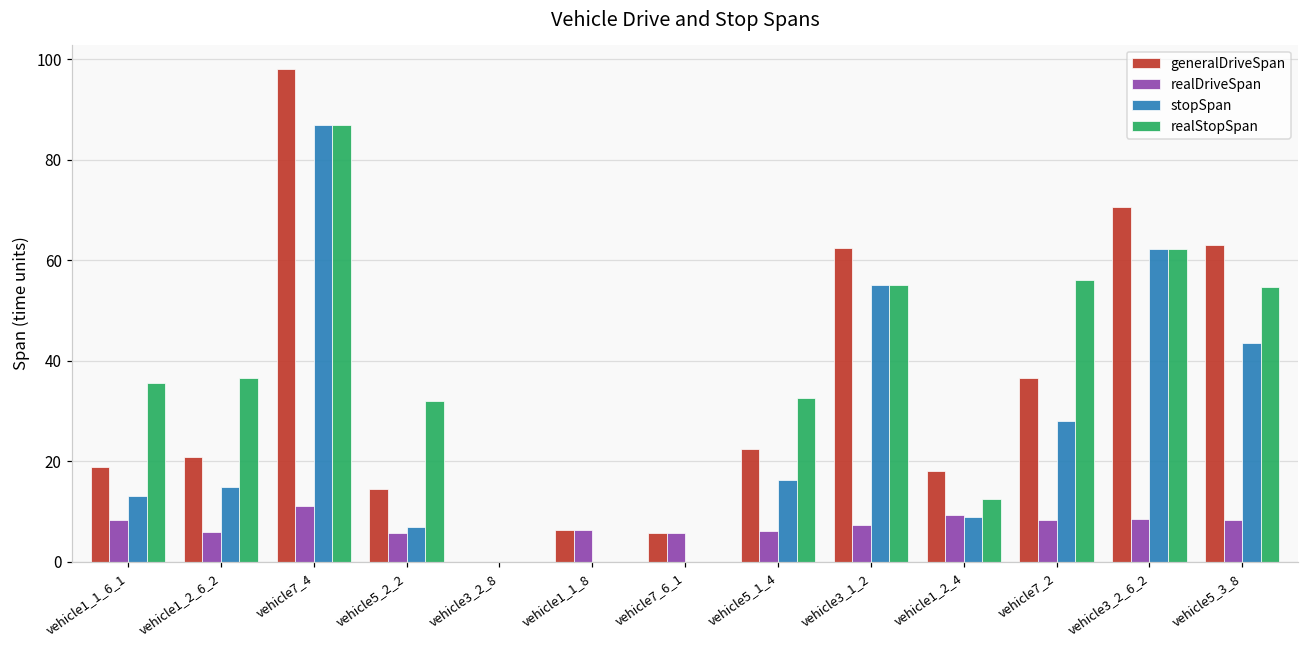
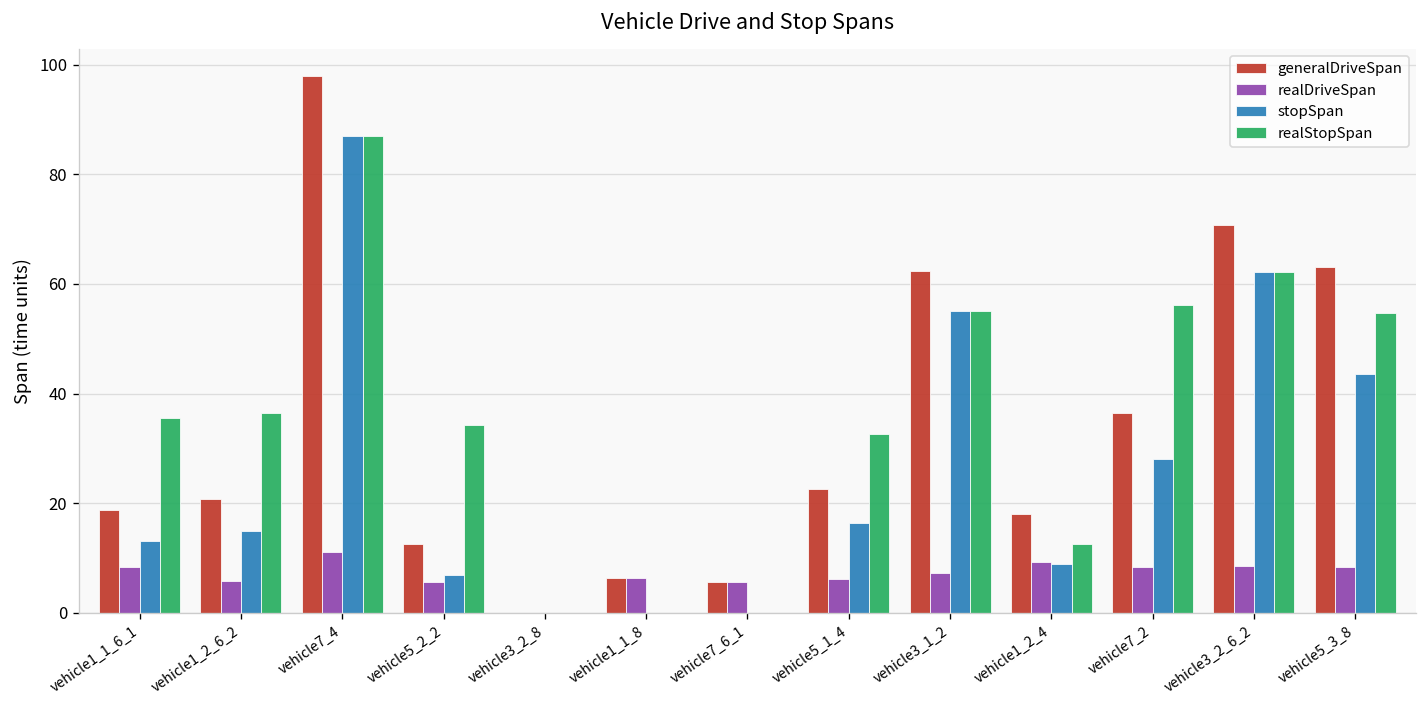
  {
    "generalDriveSpan": {
      "vehicle1_1_6_1": 19,
      "vehicle1_2_6_2": 21,
      "vehicle7_4": 98,
-     "vehicle5_2_2": 14,
+     "vehicle5_2_2": 13,
      "vehicle3_2_8": 0,
      "vehicle1_1_8": 6,
      "vehicle7_6_1": 6,
      "vehicle5_1_4": 23,
      "vehicle3_1_2": 62,
      "vehicle1_2_4": 18,
      "vehicle7_2": 36,
      "vehicle3_2_6_2": 71,
      "vehicle5_3_8": 63
    },
    "realDriveSpan": {
      "vehicle1_1_6_1": 8,
      "vehicle1_2_6_2": 6,
      "vehicle7_4": 11,
      "vehicle5_2_2": 6,
      "vehicle3_2_8": 0,
      "vehicle1_1_8": 6,
      "vehicle7_6_1": 6,
      "vehicle5_1_4": 6,
      "vehicle3_1_2": 7,
      "vehicle1_2_4": 9,
      "vehicle7_2": 8,
      "vehicle3_2_6_2": 8,
      "vehicle5_3_8": 8
    },
    "stopSpan": {
      "vehicle1_1_6_1": 13,
      "vehicle1_2_6_2": 15,
      "vehicle7_4": 87,
      "vehicle5_2_2": 7,
      "vehicle3_2_8": 0,
      "vehicle1_1_8": 0,
      "vehicle7_6_1": 0,
      "vehicle5_1_4": 16,
      "vehicle3_1_2": 55,
      "vehicle1_2_4": 9,
      "vehicle7_2": 28,
      "vehicle3_2_6_2": 62,
      "vehicle5_3_8": 44
    },
    "realStopSpan": {
      "vehicle1_1_6_1": 35,
      "vehicle1_2_6_2": 36,
      "vehicle7_4": 87,
-     "vehicle5_2_2": 32,
+     "vehicle5_2_2": 34,
      "vehicle3_2_8": 0,
      "vehicle1_1_8": 0,
      "vehicle7_6_1": 0,
      "vehicle5_1_4": 33,
      "vehicle3_1_2": 55,
      "vehicle1_2_4": 13,
      "vehicle7_2": 56,
      "vehicle3_2_6_2": 62,
      "vehicle5_3_8": 55
    }
  }
